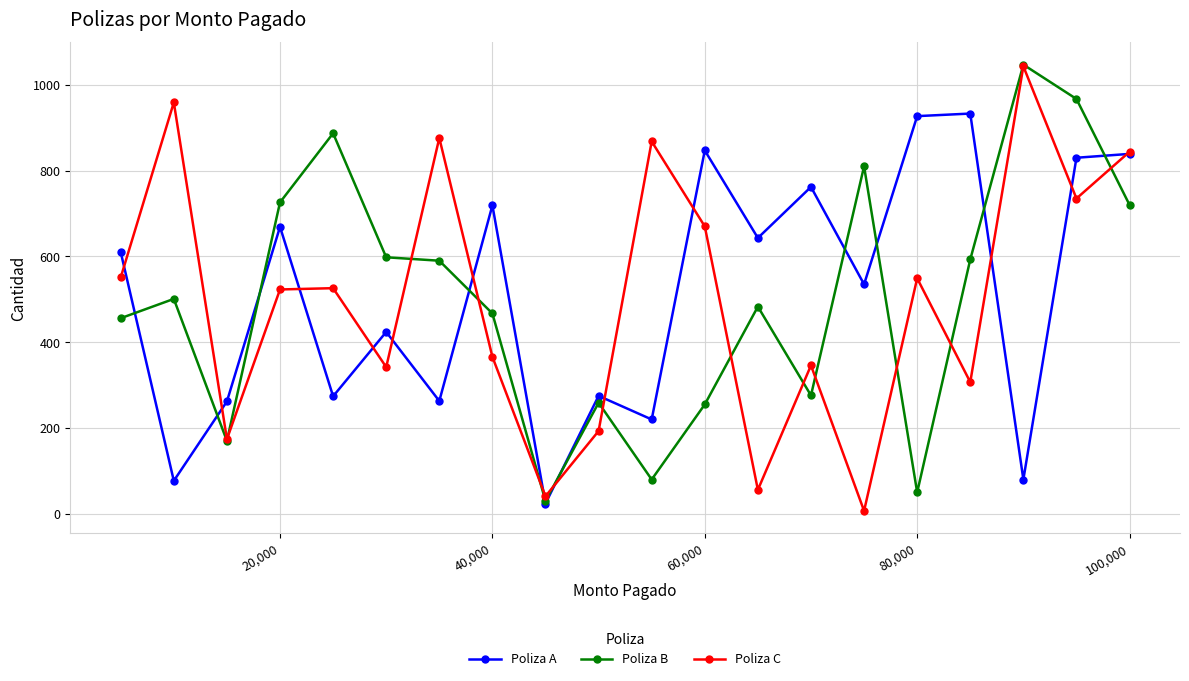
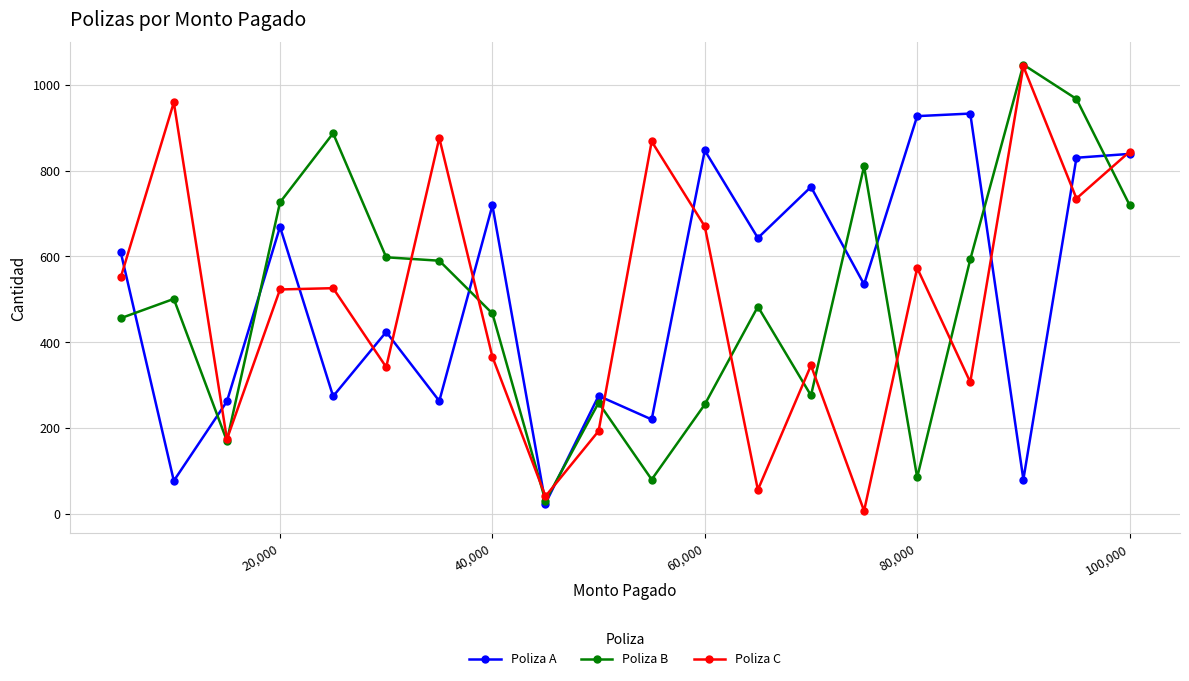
  {
    "Poliza A": {
      "20,000": 670,
      "40,000": 720,
      "60,000": 850,
      "80,000": 930
    },
    "Poliza B": {
      "20,000": 730,
      "40,000": 470,
      "60,000": 260,
-     "80,000": 50,
+     "80,000": 90,
      "100,000": 720
    },
    "Poliza C": {
      "20,000": 520,
      "40,000": 370,
      "60,000": 670,
-     "80,000": 550
+     "80,000": 570
    }
  }
